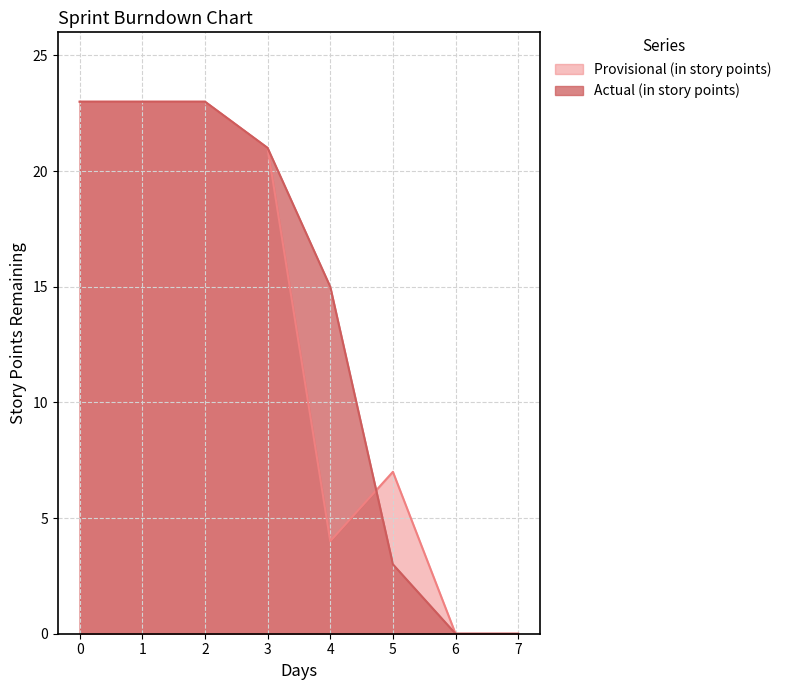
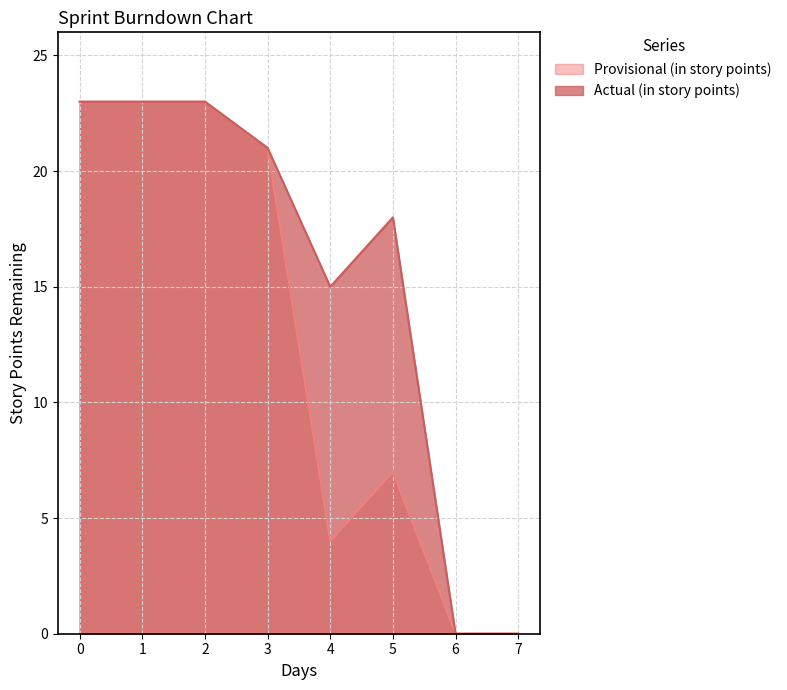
  {
    "Provisional (in story points)": {
      "4": 4,
      "5": 7
    },
    "Actual (in story points)": {
      "4": 15,
-     "5": 3
+     "5": 18
    }
  }
